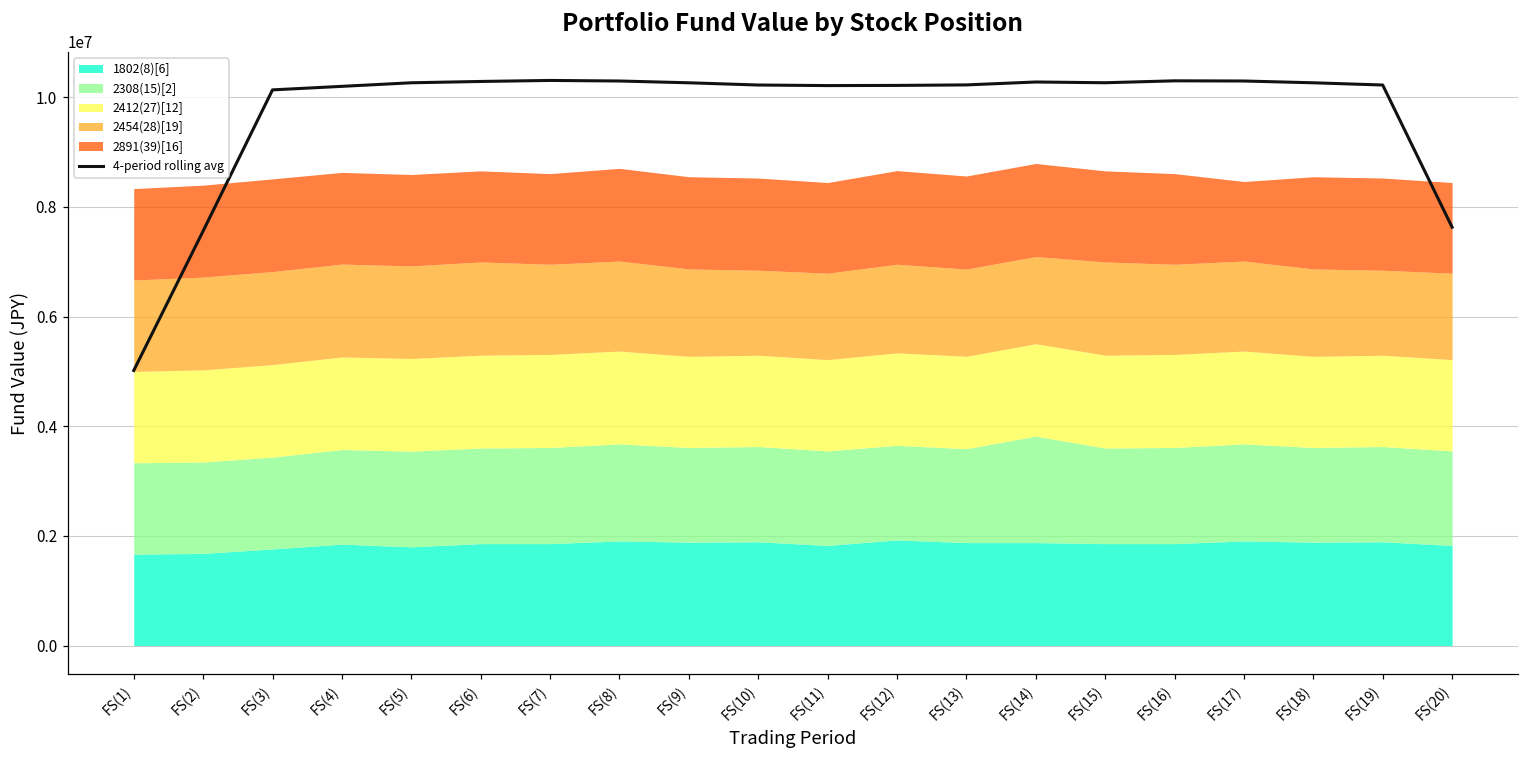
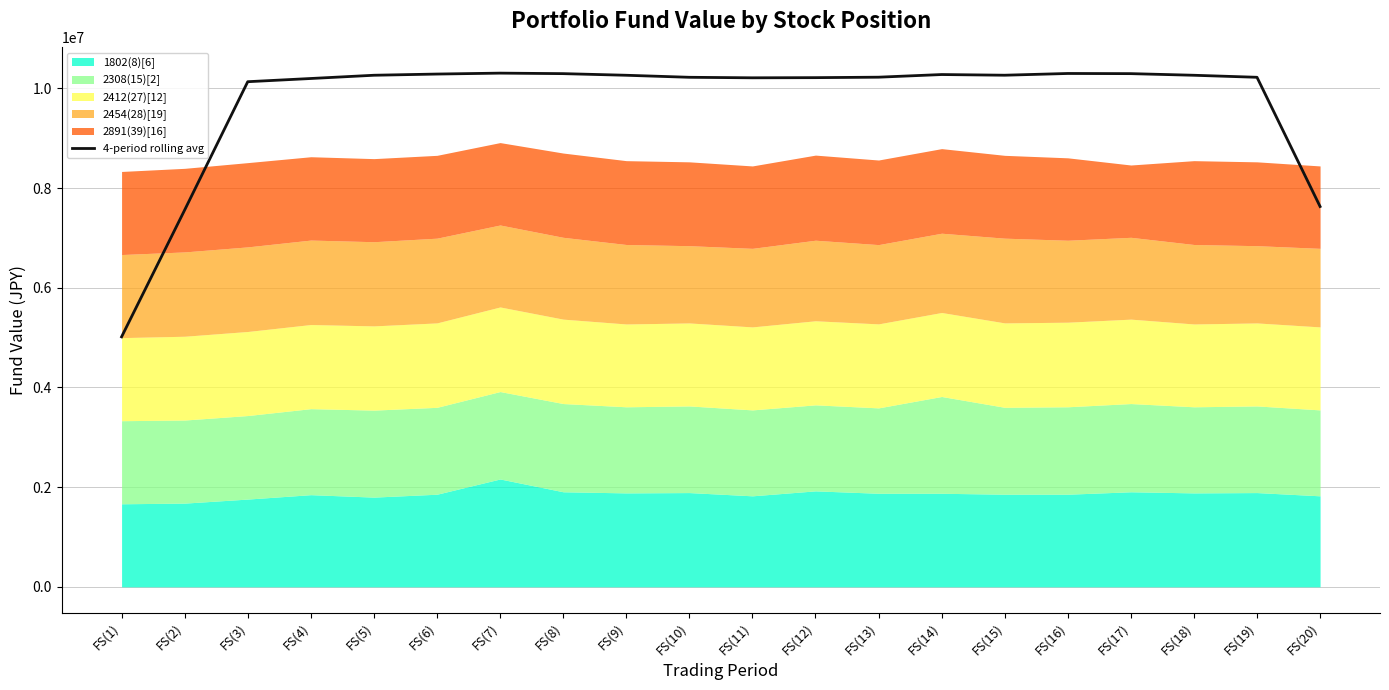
  {
    "1802(8)[6]": {
      "FS(1)": 1700000,
      "FS(2)": 1700000,
      "FS(3)": 1800000,
      "FS(4)": 1800000,
      "FS(5)": 1800000,
      "FS(6)": 1900000,
-     "FS(7)": 1900000,
+     "FS(7)": 2200000,
      "FS(8)": 1900000,
      "FS(9)": 1900000,
      "FS(10)": 1900000,
      "FS(11)": 1800000,
      "FS(12)": 1900000,
      "FS(13)": 1900000,
      "FS(14)": 1900000,
      "FS(15)": 1900000,
      "FS(16)": 1900000,
      "FS(17)": 1900000,
      "FS(18)": 1900000,
      "FS(19)": 1900000,
      "FS(20)": 1800000
    },
    "4-period rolling avg": {
      "FS(2)": 7600000,
      "FS(3)": 10100000,
      "FS(4)": 10200000,
      "FS(5)": 10300000,
      "FS(6)": 10300000,
      "FS(7)": 10300000,
      "FS(8)": 10300000,
      "FS(9)": 10300000,
      "FS(10)": 10200000,
      "FS(11)": 10200000,
      "FS(12)": 10200000,
      "FS(13)": 10200000,
      "FS(14)": 10300000,
      "FS(15)": 10300000,
      "FS(16)": 10300000,
      "FS(17)": 10300000,
      "FS(18)": 10300000,
      "FS(19)": 10200000,
      "FS(20)": 7600000
    },
    "2308(15)[2]": {
      "FS(1)": 1700000,
      "FS(2)": 1700000,
      "FS(3)": 1700000,
      "FS(4)": 1700000,
      "FS(5)": 1700000,
      "FS(6)": 1700000,
      "FS(7)": 1800000,
      "FS(8)": 1800000,
      "FS(9)": 1700000,
      "FS(10)": 1700000,
      "FS(11)": 1700000,
      "FS(12)": 1700000,
      "FS(13)": 1700000,
      "FS(14)": 1900000,
      "FS(15)": 1700000,
      "FS(16)": 1800000,
      "FS(17)": 1800000,
      "FS(18)": 1700000,
      "FS(19)": 1700000,
      "FS(20)": 1700000
    },
    "2412(27)[12]": {
      "FS(2)": 1700000,
      "FS(3)": 1700000,
      "FS(4)": 1700000,
      "FS(5)": 1700000,
      "FS(6)": 1700000,
      "FS(7)": 1700000,
      "FS(8)": 1700000,
      "FS(9)": 1700000,
      "FS(10)": 1700000,
      "FS(11)": 1700000,
      "FS(12)": 1700000,
      "FS(13)": 1700000,
      "FS(14)": 1700000,
      "FS(15)": 1700000,
      "FS(16)": 1700000,
      "FS(17)": 1700000,
      "FS(18)": 1700000,
      "FS(19)": 1700000,
      "FS(20)": 1700000
    },
    "2454(28)[19]": {
      "FS(1)": 1700000,
      "FS(2)": 1700000,
      "FS(3)": 1700000,
      "FS(4)": 1700000,
      "FS(5)": 1700000,
      "FS(6)": 1700000,
      "FS(7)": 1600000,
      "FS(8)": 1600000,
      "FS(9)": 1600000,
      "FS(10)": 1600000,
      "FS(11)": 1600000,
      "FS(12)": 1600000,
      "FS(13)": 1600000,
      "FS(14)": 1600000,
      "FS(15)": 1700000,
      "FS(16)": 1600000,
      "FS(17)": 1600000,
      "FS(18)": 1600000,
      "FS(19)": 1600000,
      "FS(20)": 1600000
    },
    "2891(39)[16]": {
      "FS(1)": 1700000,
      "FS(2)": 1700000,
      "FS(3)": 1700000,
      "FS(4)": 1700000,
      "FS(5)": 1700000,
      "FS(6)": 1700000,
      "FS(7)": 1700000,
      "FS(8)": 1700000,
      "FS(9)": 1700000,
      "FS(10)": 1700000,
      "FS(11)": 1700000,
      "FS(12)": 1700000,
      "FS(13)": 1700000,
      "FS(14)": 1700000,
      "FS(15)": 1700000,
      "FS(16)": 1700000,
      "FS(17)": 1500000,
      "FS(18)": 1700000,
      "FS(19)": 1700000,
      "FS(20)": 1700000
    }
  }
